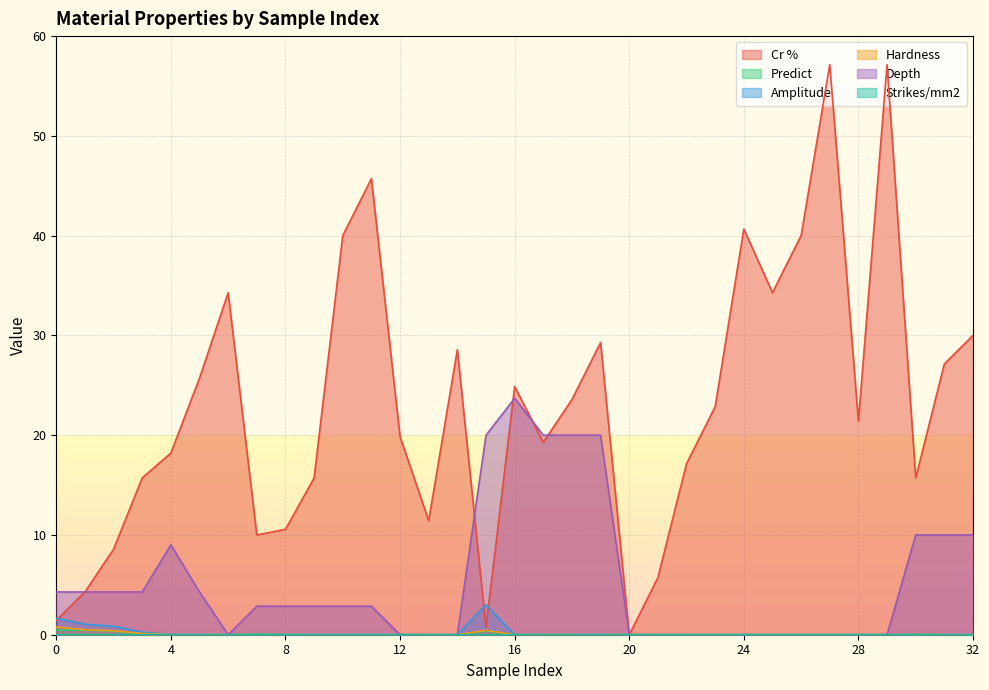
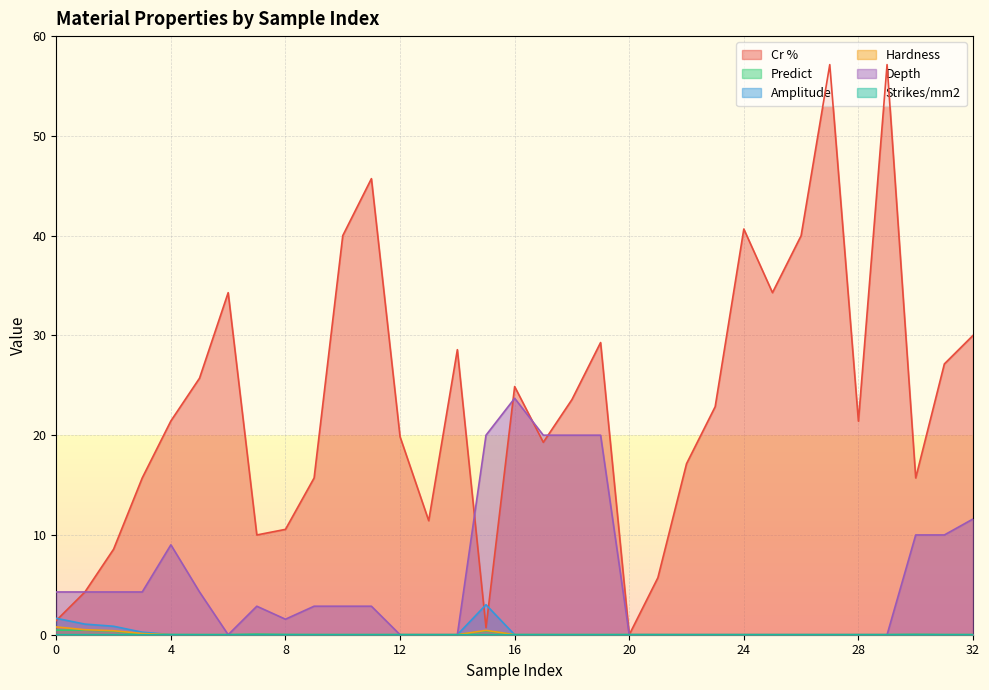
  {
    "Cr %": {
-     "4": 18,
+     "4": 21,
      "8": 11,
      "12": 20,
      "16": 25,
      "24": 41,
      "28": 21,
      "32": 30
    },
    "Hardness": {
      "0": 1
    },
    "Depth": {
      "0": 4,
      "4": 9,
-     "8": 3,
+     "8": 2,
      "16": 24,
-     "32": 10
+     "32": 12
    }
  }
